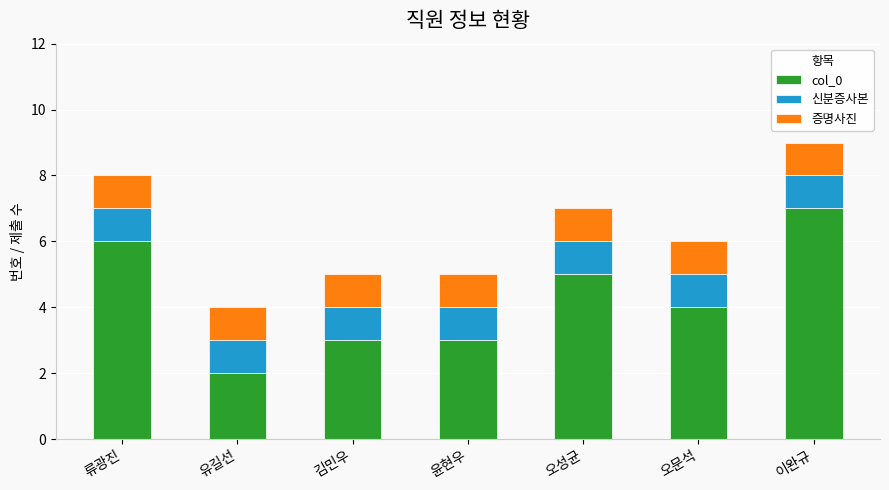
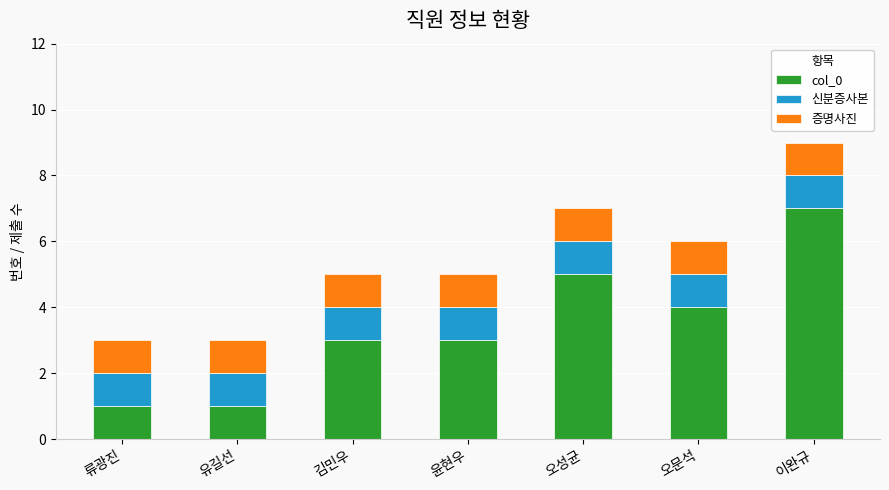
  {
    "col_0": {
-     "류광진": 6,
-     "유길선": 2,
+     "류광진": 1,
+     "유길선": 1,
      "김민우": 3,
      "윤현우": 3,
      "오성균": 5,
      "오문석": 4,
      "이완규": 7
    },
    "신분증사본": {
      "류광진": 1,
      "유길선": 1,
      "김민우": 1,
      "윤현우": 1,
      "오성균": 1,
      "오문석": 1,
      "이완규": 1
    },
    "증명사진": {
      "류광진": 1,
      "유길선": 1,
      "김민우": 1,
      "윤현우": 1,
      "오성균": 1,
      "오문석": 1,
      "이완규": 1
    }
  }
